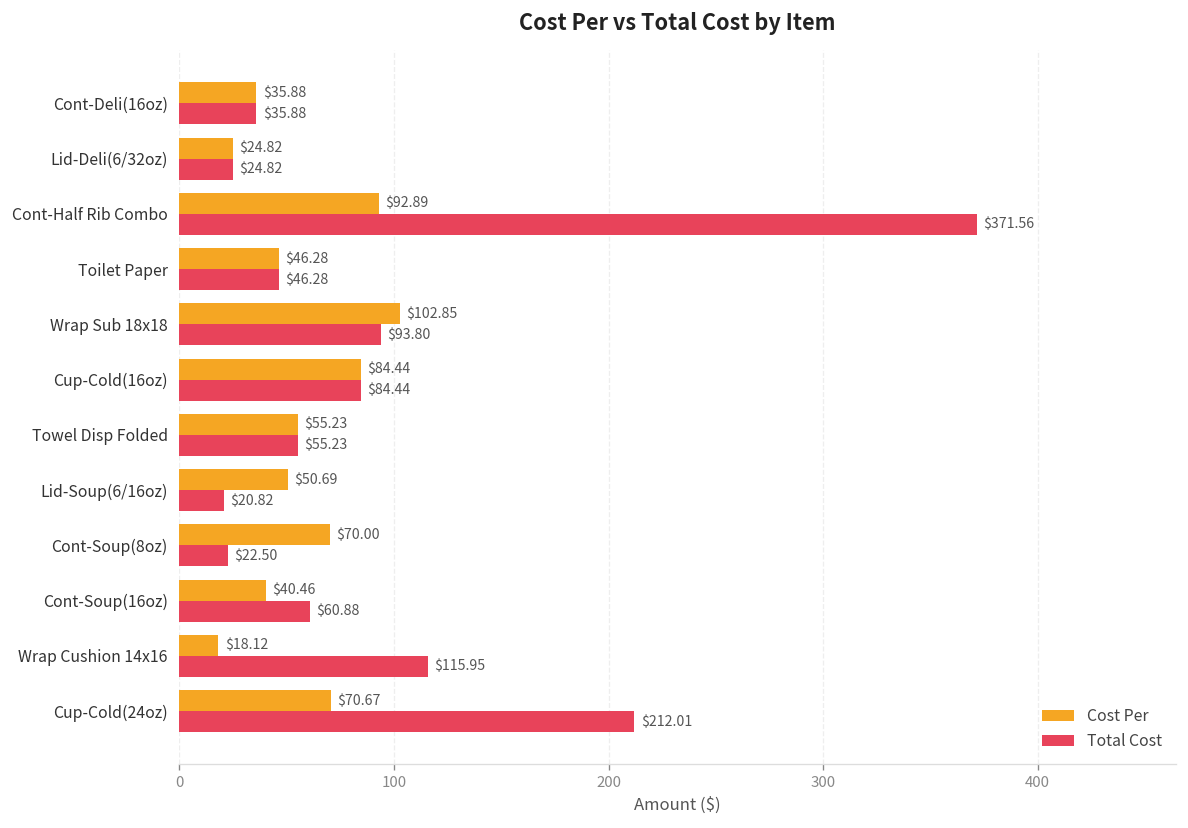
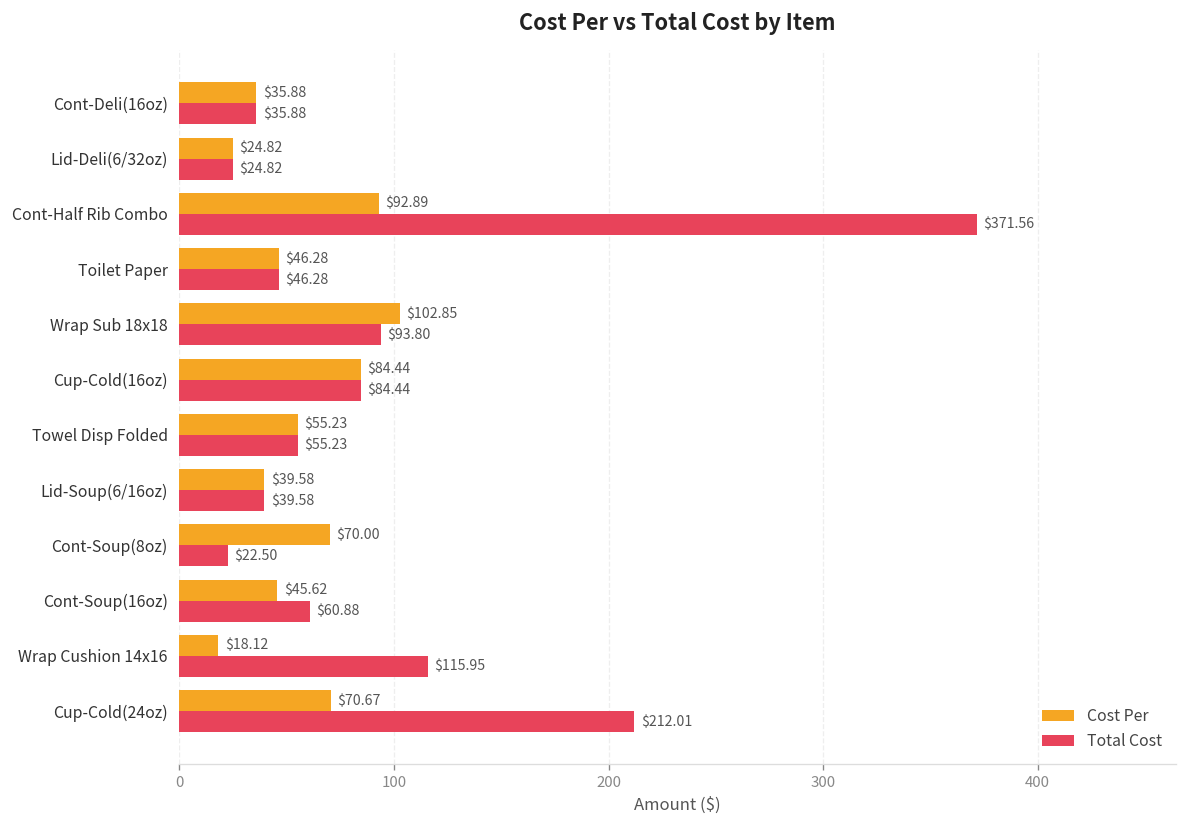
  {
    "Cost Per": {
      "Cont-Deli(16oz)": "$35.88",
      "Lid-Deli(6/32oz)": "$24.82",
      "Cont-Half Rib Combo": "$92.89",
      "Toilet Paper": "$46.28",
      "Wrap Sub 18x18": "$102.85",
      "Cup-Cold(16oz)": "$84.44",
      "Towel Disp Folded": "$55.23",
-     "Lid-Soup(6/16oz)": "$50.69",
+     "Lid-Soup(6/16oz)": "$39.58",
      "Cont-Soup(8oz)": "$70.00",
-     "Cont-Soup(16oz)": "$40.46",
+     "Cont-Soup(16oz)": "$45.62",
      "Wrap Cushion 14x16": "$18.12",
      "Cup-Cold(24oz)": "$70.67"
    },
    "Total Cost": {
      "Cont-Deli(16oz)": "$35.88",
      "Lid-Deli(6/32oz)": "$24.82",
      "Cont-Half Rib Combo": "$371.56",
      "Toilet Paper": "$46.28",
      "Wrap Sub 18x18": "$93.80",
      "Cup-Cold(16oz)": "$84.44",
      "Towel Disp Folded": "$55.23",
-     "Lid-Soup(6/16oz)": "$20.82",
+     "Lid-Soup(6/16oz)": "$39.58",
      "Cont-Soup(8oz)": "$22.50",
      "Cont-Soup(16oz)": "$60.88",
      "Wrap Cushion 14x16": "$115.95",
      "Cup-Cold(24oz)": "$212.01"
    }
  }
